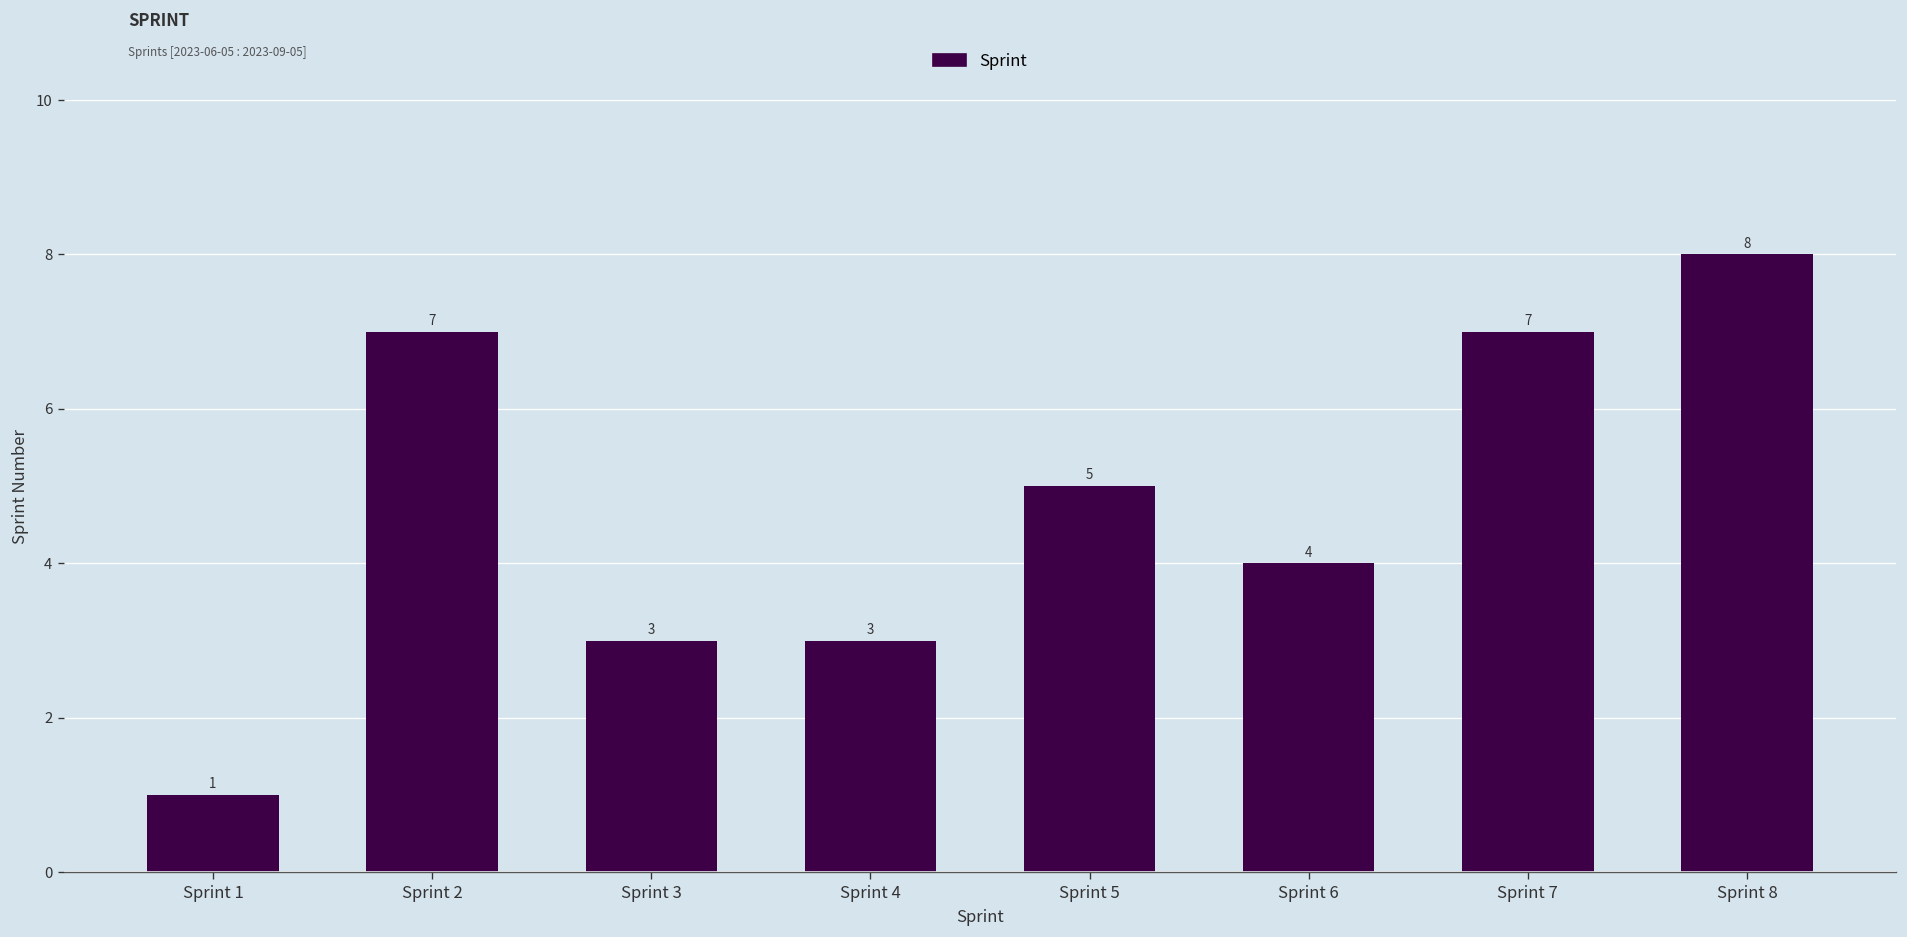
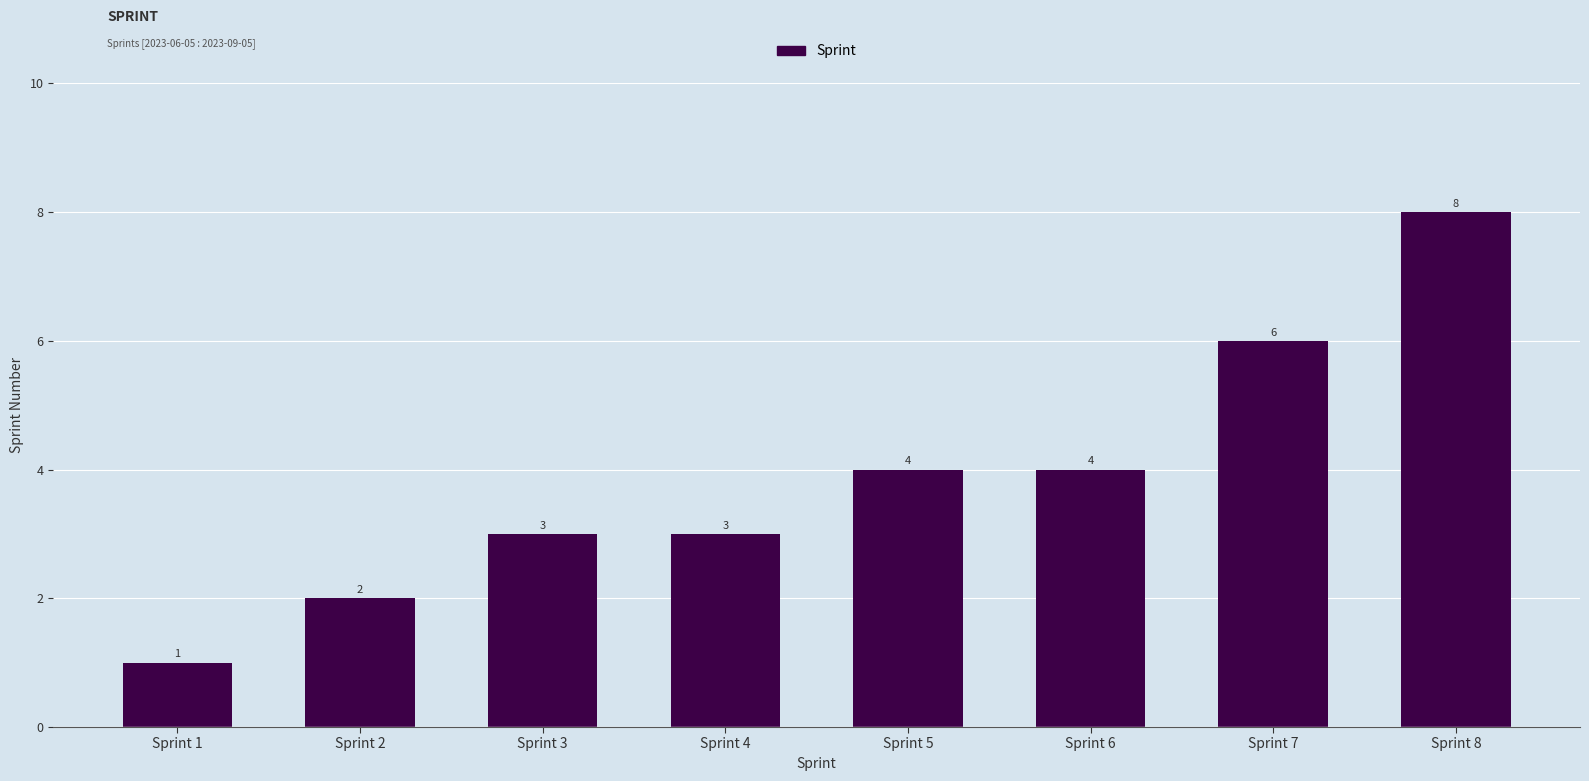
  {
    "Sprint 1": 1,
-   "Sprint 2": 7,
+   "Sprint 2": 2,
    "Sprint 3": 3,
    "Sprint 4": 3,
-   "Sprint 5": 5,
+   "Sprint 5": 4,
    "Sprint 6": 4,
-   "Sprint 7": 7,
+   "Sprint 7": 6,
    "Sprint 8": 8
  }
